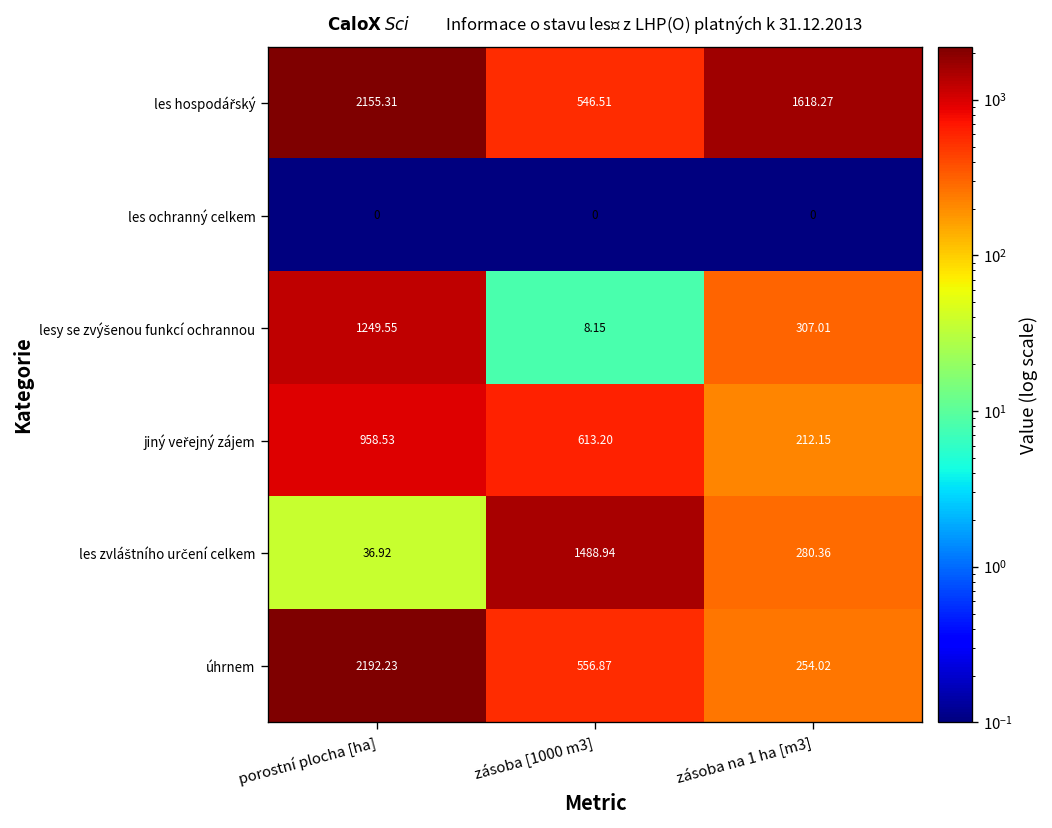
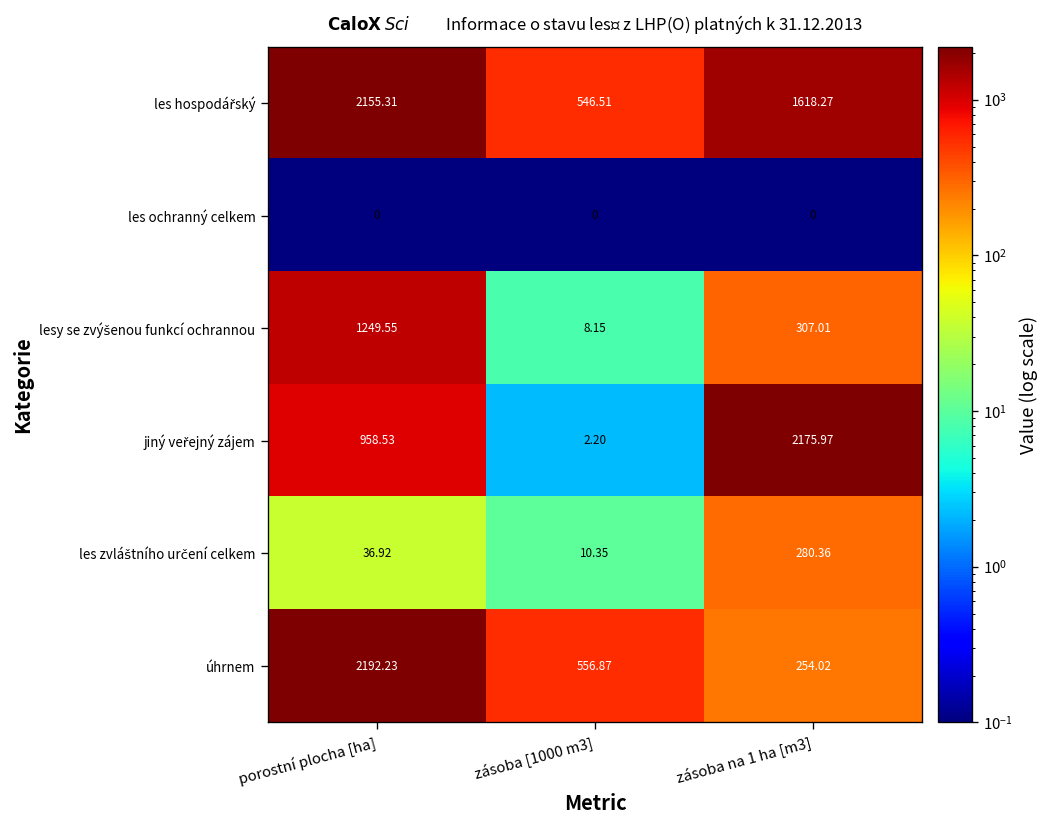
  {
    "les hospodářský": {
      "porostní plocha [ha]": 2155.31,
      "zásoba [1000 m3]": 546.51,
      "zásoba na 1 ha [m3]": 1618.27
    },
    "les ochranný celkem": {
      "porostní plocha [ha]": 0,
      "zásoba [1000 m3]": 0,
      "zásoba na 1 ha [m3]": 0
    },
    "lesy se zvýšenou funkcí ochrannou": {
      "porostní plocha [ha]": 1249.55,
      "zásoba [1000 m3]": 8.15,
      "zásoba na 1 ha [m3]": 307.01
    },
    "jiný veřejný zájem": {
      "porostní plocha [ha]": 958.53,
-     "zásoba [1000 m3]": 613.20,
-     "zásoba na 1 ha [m3]": 212.15
+     "zásoba [1000 m3]": 2.20,
+     "zásoba na 1 ha [m3]": 2175.97
    },
    "les zvláštního určení celkem": {
      "porostní plocha [ha]": 36.92,
-     "zásoba [1000 m3]": 1488.94,
+     "zásoba [1000 m3]": 10.35,
      "zásoba na 1 ha [m3]": 280.36
    },
    "úhrnem": {
      "porostní plocha [ha]": 2192.23,
      "zásoba [1000 m3]": 556.87,
      "zásoba na 1 ha [m3]": 254.02
    }
  }
